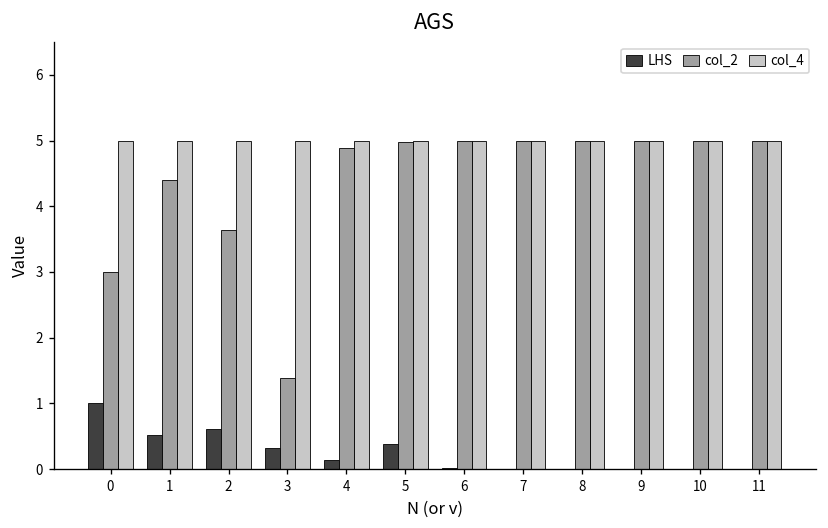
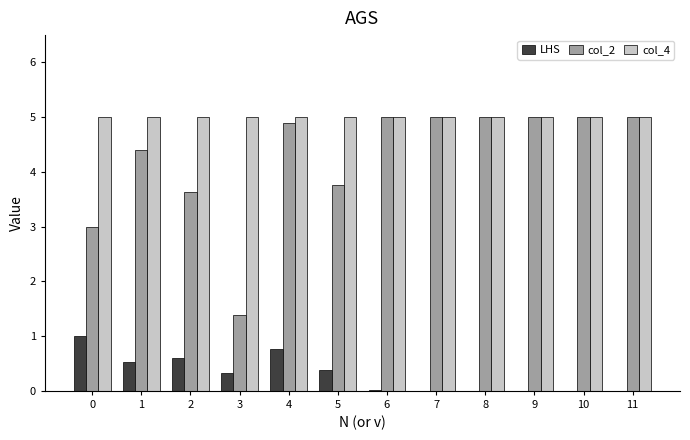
  {
    "LHS": {
      "0": 1.0,
      "1": 0.5,
      "2": 0.6,
      "3": 0.3,
-     "4": 0.1,
+     "4": 0.8,
      "5": 0.4
    },
    "col_2": {
      "0": 3.0,
      "1": 4.4,
      "2": 3.6,
      "3": 1.4,
      "4": 4.9,
-     "5": 5.0,
+     "5": 3.8,
      "6": 5.0,
      "7": 5.0,
      "8": 5.0,
      "9": 5.0,
      "10": 5.0,
      "11": 5.0
    },
    "col_4": {
      "0": 5.0,
      "1": 5.0,
      "2": 5.0,
      "3": 5.0,
      "4": 5.0,
      "5": 5.0,
      "6": 5.0,
      "7": 5.0,
      "8": 5.0,
      "9": 5.0,
      "10": 5.0,
      "11": 5.0
    }
  }
